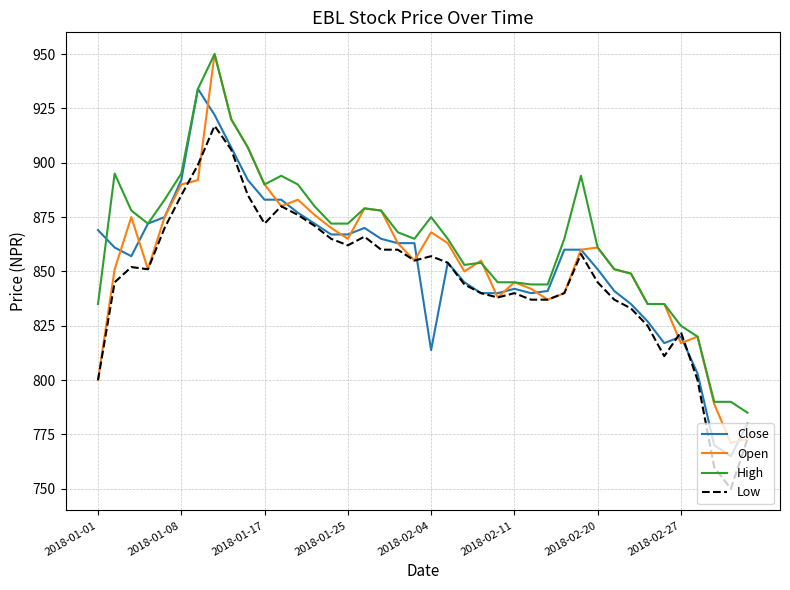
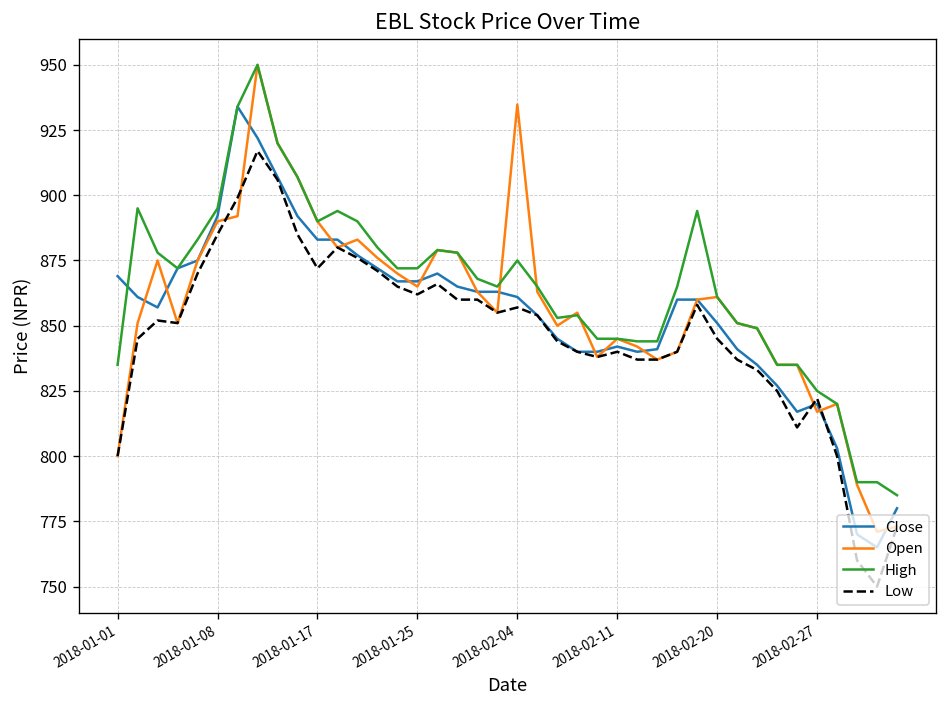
  {
    "Close": {
      "2018-01-01": 869,
      "2018-01-08": 892,
      "2018-01-17": 883,
      "2018-01-25": 867,
-     "2018-02-04": 814,
+     "2018-02-04": 861,
      "2018-02-11": 842,
      "2018-02-20": 851,
      "2018-02-27": 820
    },
    "Open": {
      "2018-01-08": 890,
      "2018-01-25": 865,
-     "2018-02-04": 868,
+     "2018-02-04": 935,
      "2018-02-27": 817
    },
    "High": {
      "2018-01-01": 835,
      "2018-01-08": 895,
      "2018-01-25": 872,
      "2018-02-04": 875,
      "2018-02-27": 825
    },
    "Low": {
      "2018-01-08": 885,
      "2018-01-17": 872,
      "2018-01-25": 862,
      "2018-02-04": 857,
      "2018-02-11": 840,
      "2018-02-20": 845,
      "2018-02-27": 822
    }
  }
